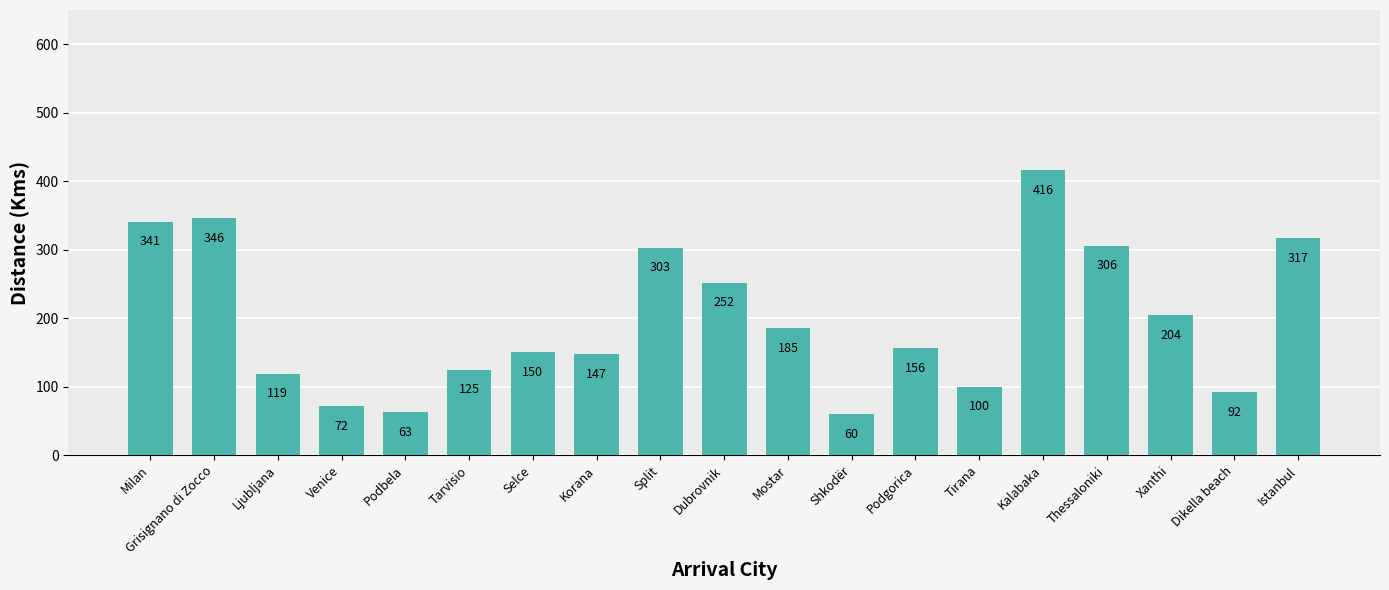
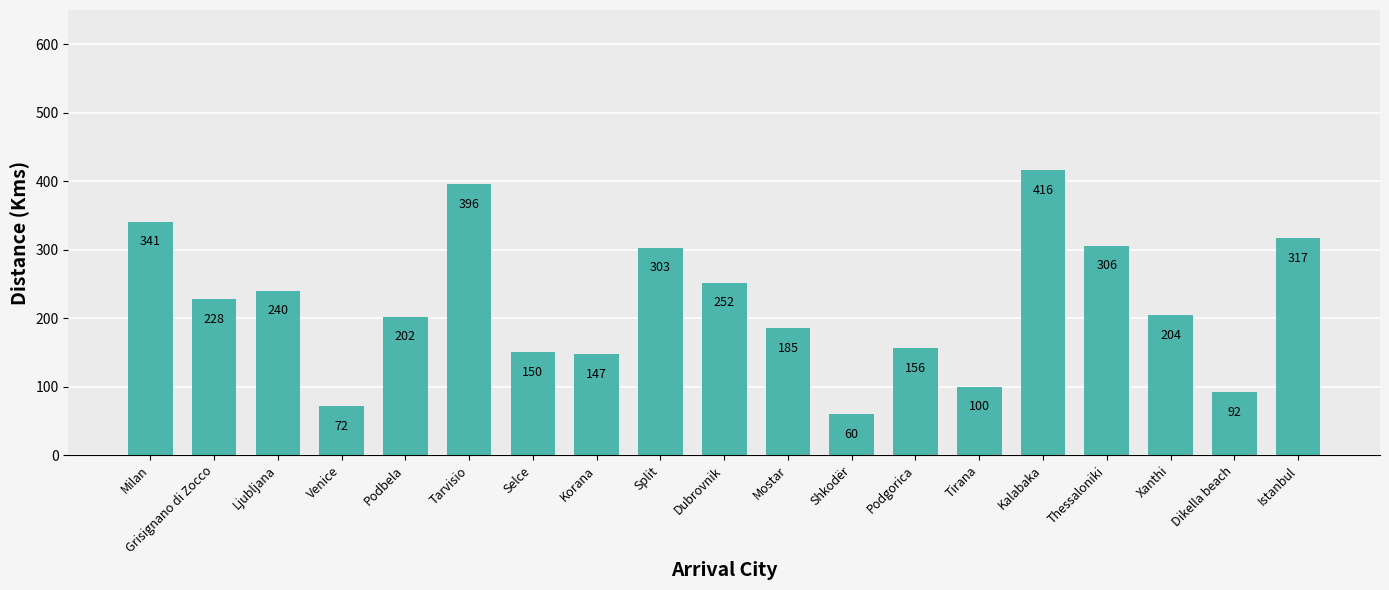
  {
    "Milan": 341,
-   "Grisignano di Zocco": 346,
-   "Ljubljana": 119,
+   "Grisignano di Zocco": 228,
+   "Ljubljana": 240,
    "Venice": 72,
-   "Podbela": 63,
-   "Tarvisio": 125,
+   "Podbela": 202,
+   "Tarvisio": 396,
    "Selce": 150,
    "Korana": 147,
    "Split": 303,
    "Dubrovnik": 252,
    "Mostar": 185,
    "Shkodër": 60,
    "Podgorica": 156,
    "Tirana": 100,
    "Kalabaka": 416,
    "Thessaloniki": 306,
    "Xanthi": 204,
    "Dikella beach": 92,
    "Istanbul": 317
  }
